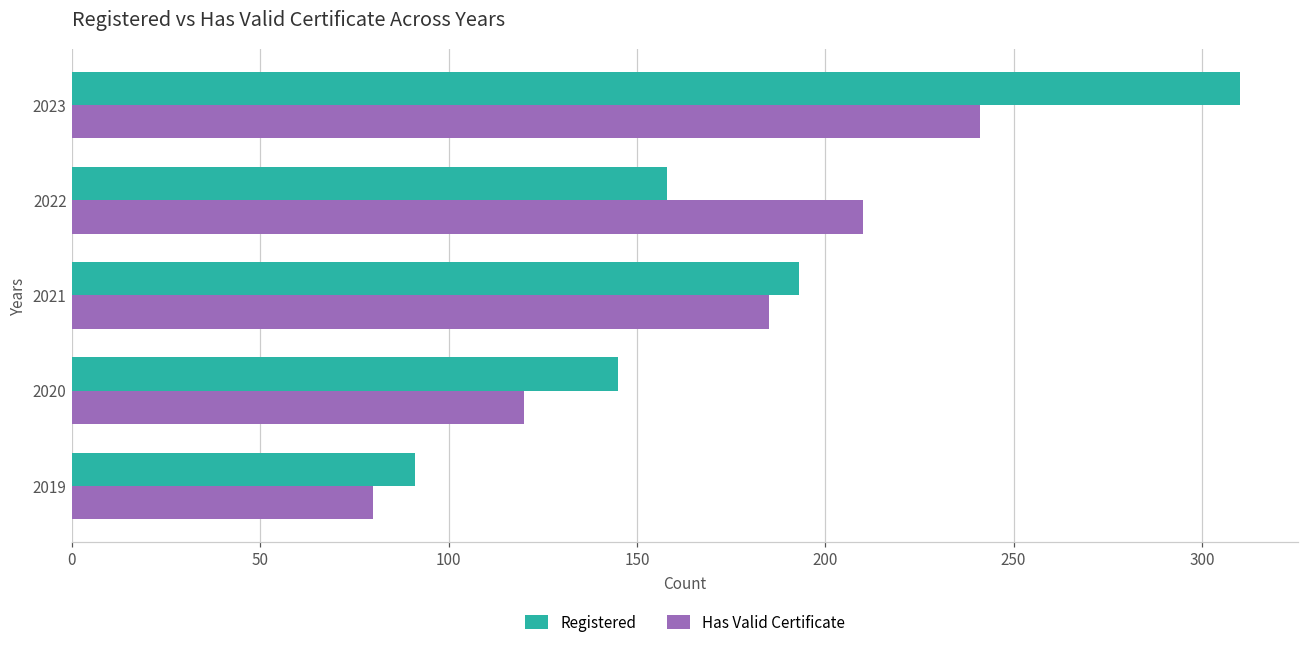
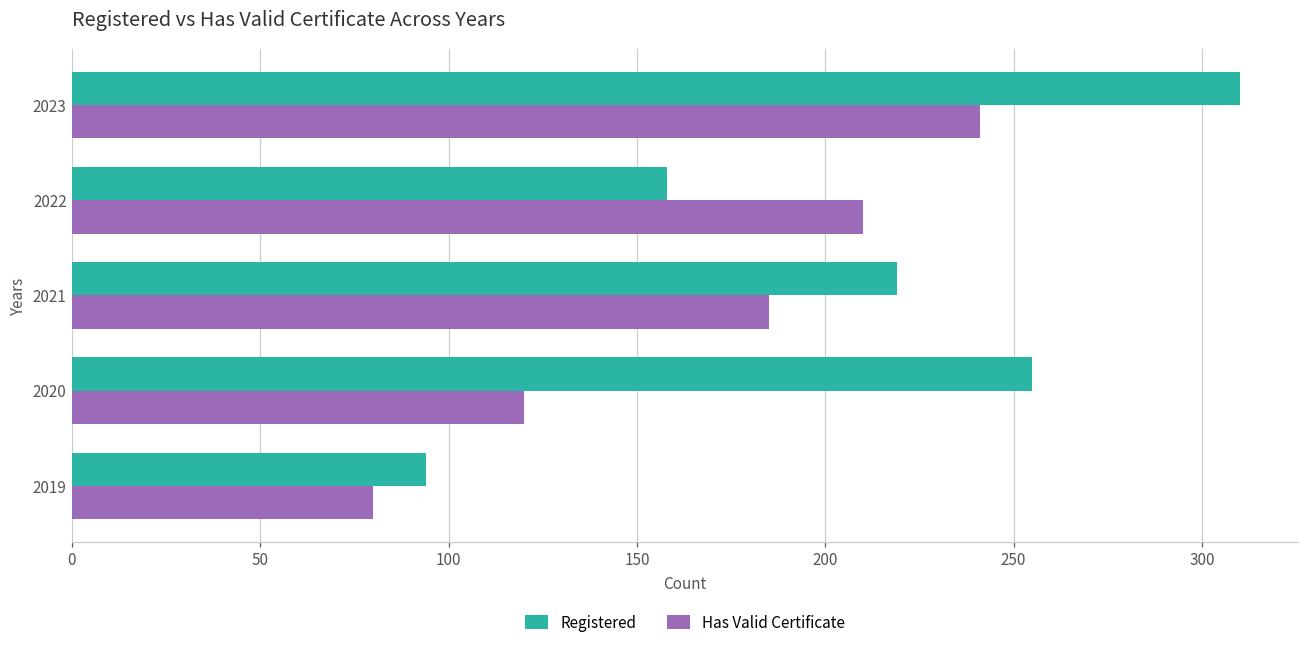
  {
    "Registered": {
      "2023": 310,
      "2022": 158,
-     "2021": 193,
-     "2020": 145,
-     "2019": 91
+     "2021": 219,
+     "2020": 255,
+     "2019": 94
    },
    "Has Valid Certificate": {
      "2023": 241,
      "2022": 210,
      "2021": 185,
      "2020": 120,
      "2019": 80
    }
  }
